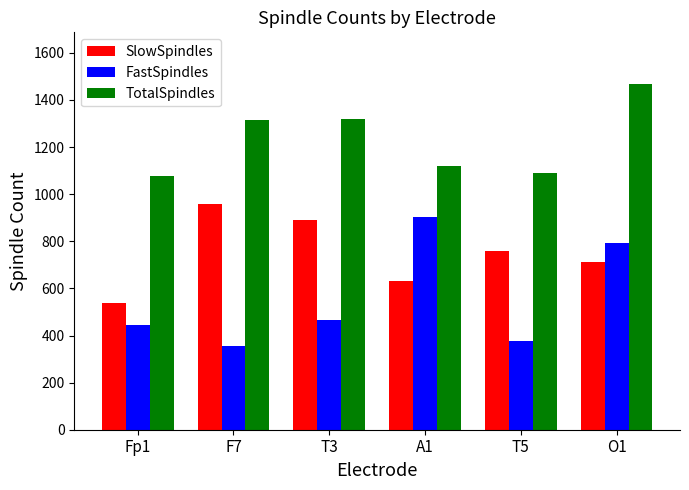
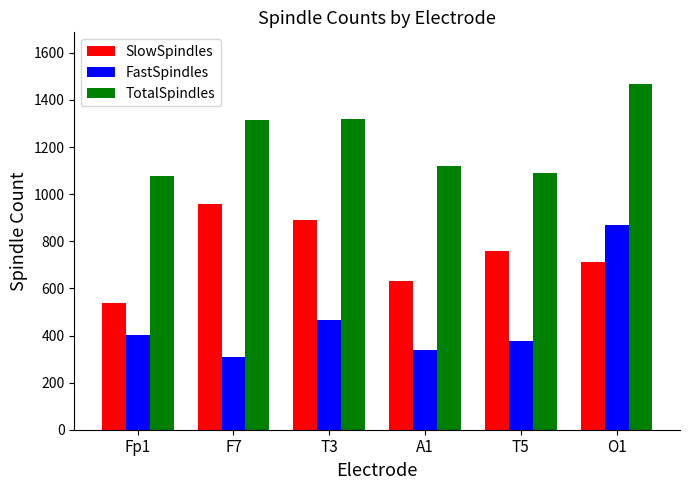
  {
    "SlowSpindles": {
      "Fp1": 540,
      "F7": 960,
      "T3": 890,
      "A1": 630,
      "T5": 760,
      "O1": 710
    },
    "FastSpindles": {
-     "Fp1": 450,
-     "F7": 350,
+     "Fp1": 400,
+     "F7": 310,
      "T3": 470,
-     "A1": 900,
+     "A1": 340,
      "T5": 380,
-     "O1": 790
+     "O1": 870
    },
    "TotalSpindles": {
      "Fp1": 1080,
      "F7": 1310,
      "T3": 1320,
      "A1": 1120,
      "T5": 1090,
      "O1": 1470
    }
  }
